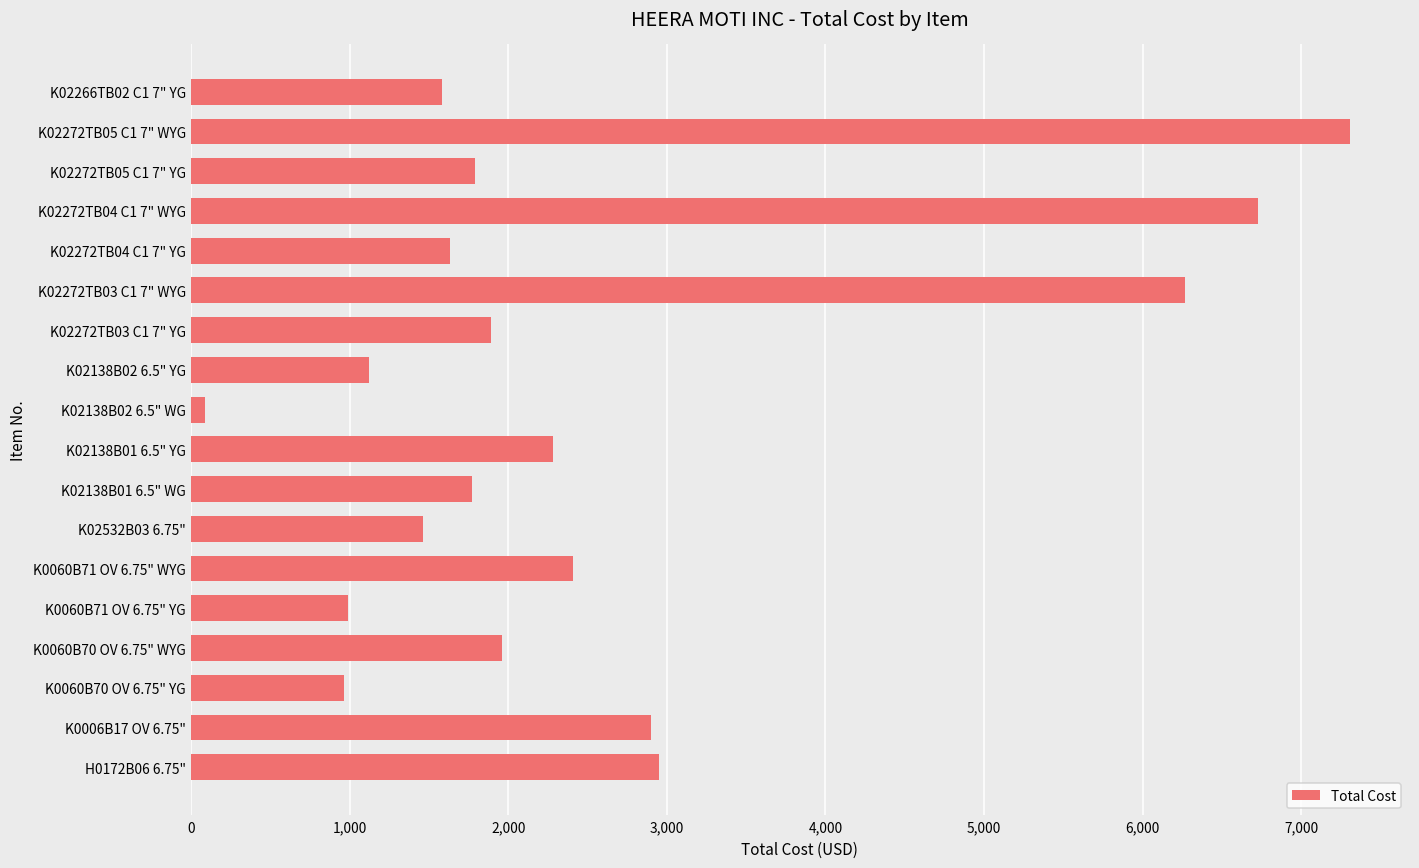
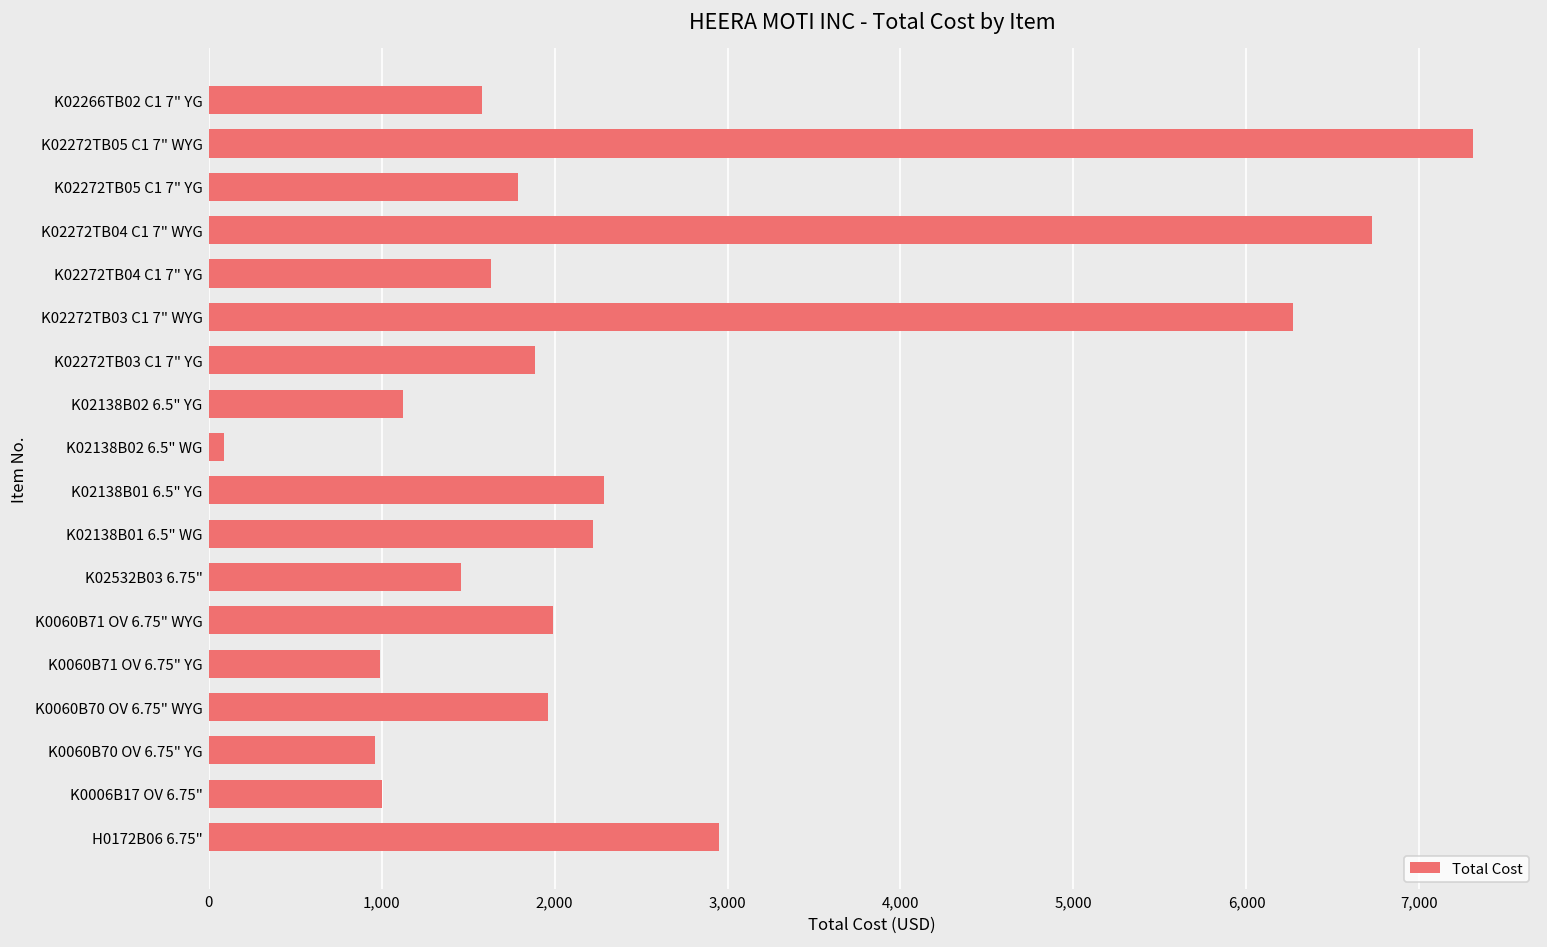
  {
    "K02266TB02 C1 7\" YG": "1,580",
    "K02272TB05 C1 7\" WYG": "7,310",
    "K02272TB05 C1 7\" YG": "1,790",
    "K02272TB04 C1 7\" WYG": "6,730",
    "K02272TB04 C1 7\" YG": "1,630",
    "K02272TB03 C1 7\" WYG": "6,270",
    "K02272TB03 C1 7\" YG": "1,890",
    "K02138B02 6.5\" YG": "1,120",
    "K02138B02 6.5\" WG": "90",
    "K02138B01 6.5\" YG": "2,280",
-   "K02138B01 6.5\" WG": "1,770",
+   "K02138B01 6.5\" WG": "2,220",
    "K02532B03 6.75\"": "1,460",
-   "K0060B71 OV 6.75\" WYG": "2,400",
+   "K0060B71 OV 6.75\" WYG": "1,990",
    "K0060B71 OV 6.75\" YG": "990",
    "K0060B70 OV 6.75\" WYG": "1,960",
    "K0060B70 OV 6.75\" YG": "960",
-   "K0006B17 OV 6.75\"": "2,900",
+   "K0006B17 OV 6.75\"": "1,000",
    "H0172B06 6.75\"": "2,950"
  }
